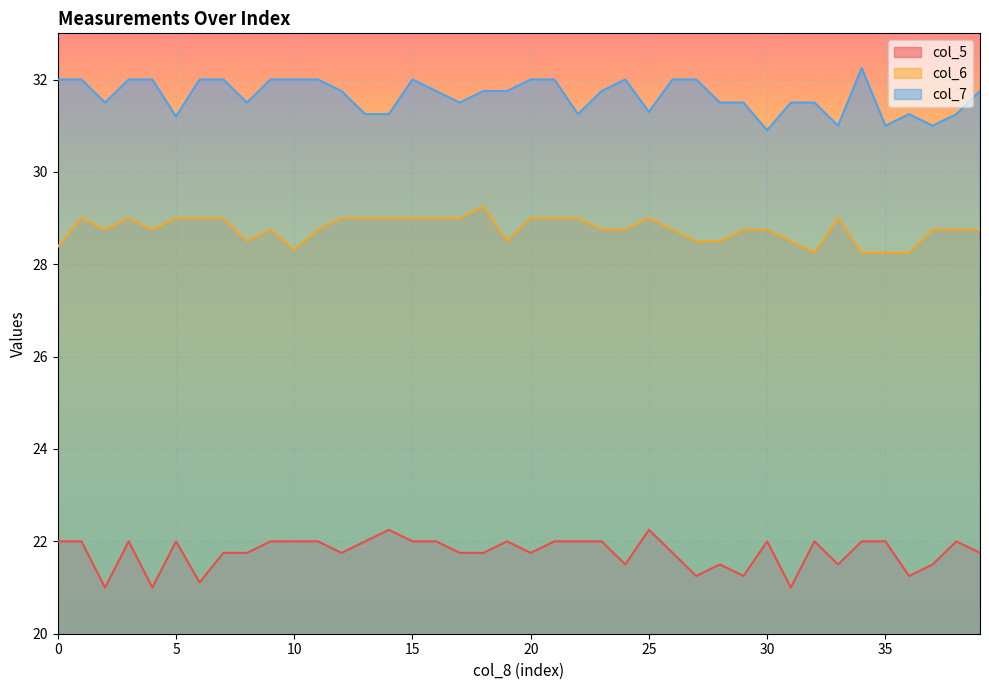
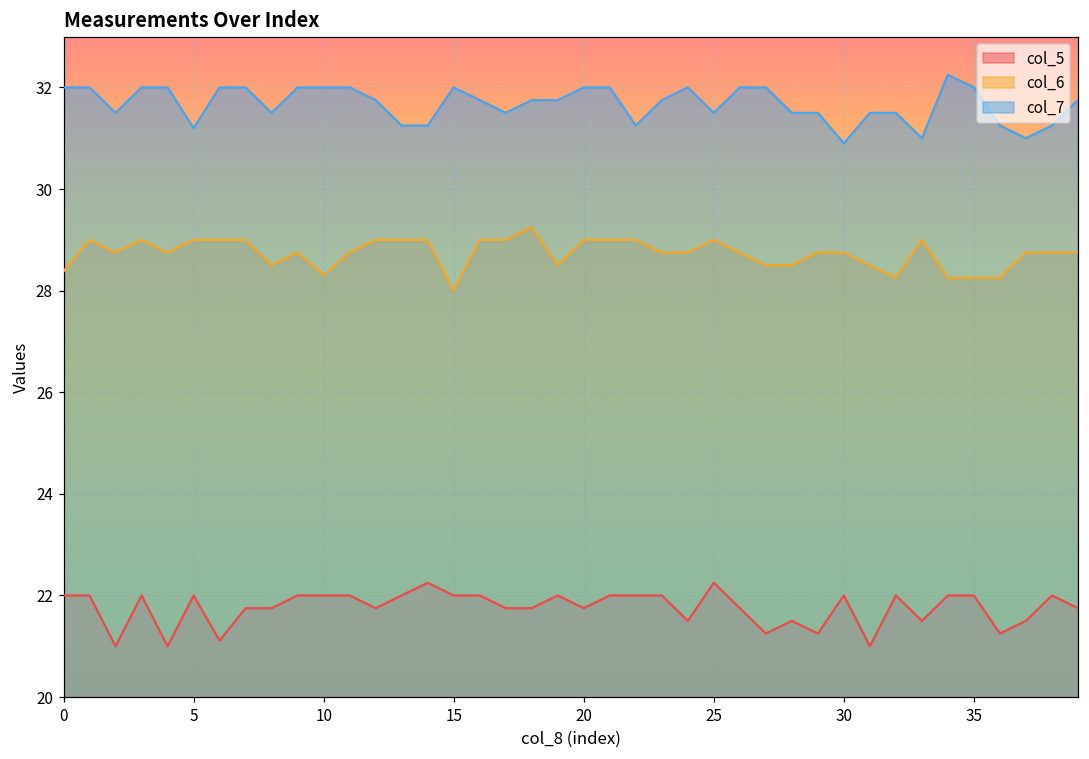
  {
    "col_5": {
      "0": 22.0,
      "5": 22.0,
      "10": 22.0,
      "15": 22.0,
      "20": 21.8,
      "25": 22.3,
      "30": 22.0,
      "35": 22.0
    },
    "col_6": {
      "0": 28.4,
      "5": 29,
      "10": 28.3,
-     "15": 29,
+     "15": 28,
      "20": 29,
      "25": 29,
      "30": 28.8,
      "35": 28.3
    },
    "col_7": {
      "0": 32.0,
      "5": 31.2,
      "10": 32.0,
      "15": 32.0,
      "20": 32.0,
-     "25": 31.3,
+     "25": 31.5,
      "30": 30.9,
-     "35": 31
+     "35": 32
    }
  }
